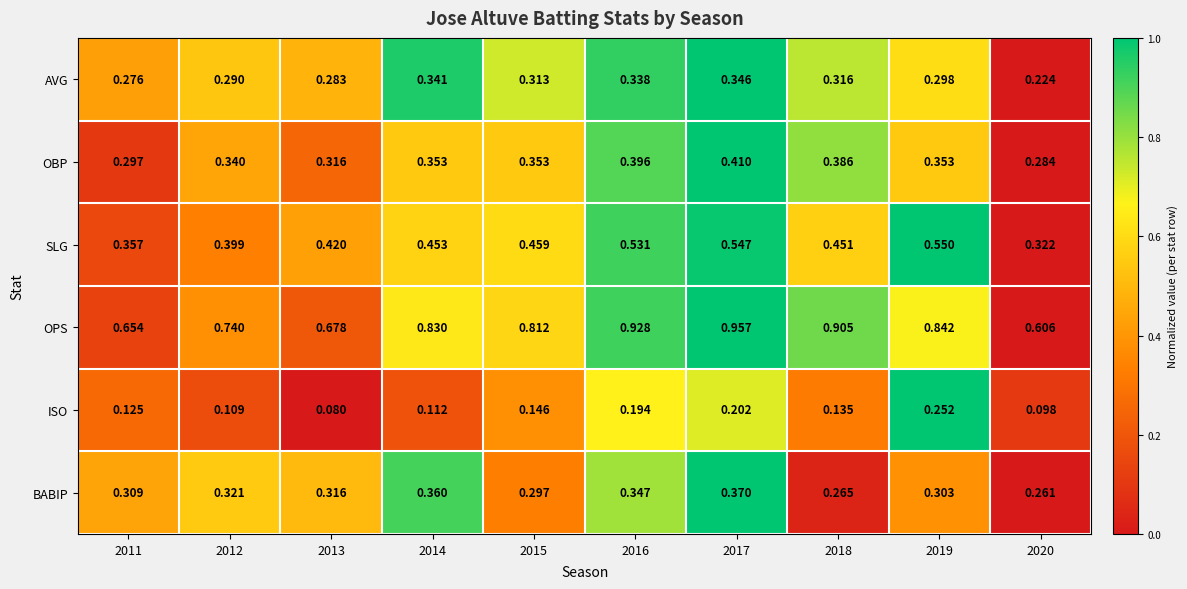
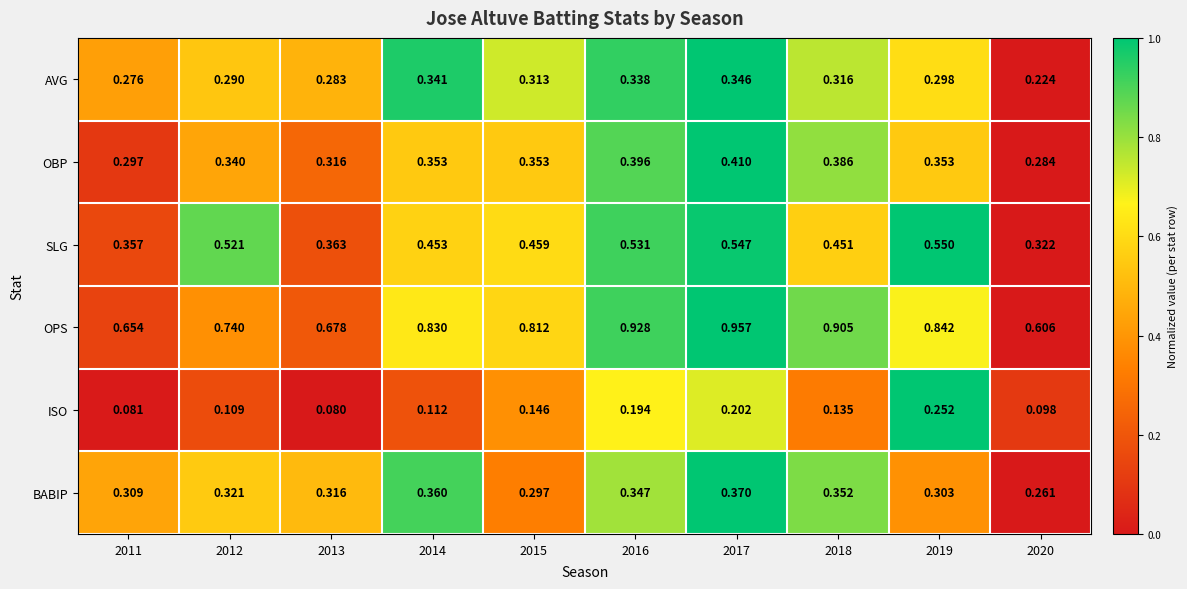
  {
    "AVG": {
      "2011": 0.276,
      "2012": 0.290,
      "2013": 0.283,
      "2014": 0.341,
      "2015": 0.313,
      "2016": 0.338,
      "2017": 0.346,
      "2018": 0.316,
      "2019": 0.298,
      "2020": 0.224
    },
    "OBP": {
      "2011": 0.297,
      "2012": 0.340,
      "2013": 0.316,
      "2014": 0.353,
      "2015": 0.353,
      "2016": 0.396,
      "2017": 0.410,
      "2018": 0.386,
      "2019": 0.353,
      "2020": 0.284
    },
    "SLG": {
      "2011": 0.357,
-     "2012": 0.399,
-     "2013": 0.420,
+     "2012": 0.521,
+     "2013": 0.363,
      "2014": 0.453,
      "2015": 0.459,
      "2016": 0.531,
      "2017": 0.547,
      "2018": 0.451,
      "2019": 0.550,
      "2020": 0.322
    },
    "OPS": {
      "2011": 0.654,
      "2012": 0.740,
      "2013": 0.678,
      "2014": 0.830,
      "2015": 0.812,
      "2016": 0.928,
      "2017": 0.957,
      "2018": 0.905,
      "2019": 0.842,
      "2020": 0.606
    },
    "ISO": {
-     "2011": 0.125,
+     "2011": 0.081,
      "2012": 0.109,
      "2013": 0.080,
      "2014": 0.112,
      "2015": 0.146,
      "2016": 0.194,
      "2017": 0.202,
      "2018": 0.135,
      "2019": 0.252,
      "2020": 0.098
    },
    "BABIP": {
      "2011": 0.309,
      "2012": 0.321,
      "2013": 0.316,
      "2014": 0.360,
      "2015": 0.297,
      "2016": 0.347,
      "2017": 0.370,
-     "2018": 0.265,
+     "2018": 0.352,
      "2019": 0.303,
      "2020": 0.261
    }
  }
